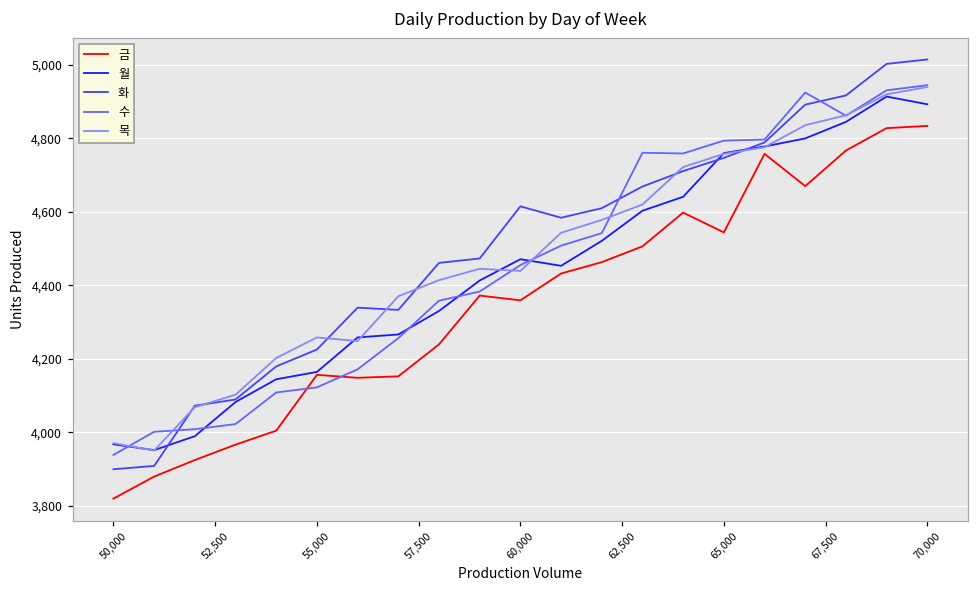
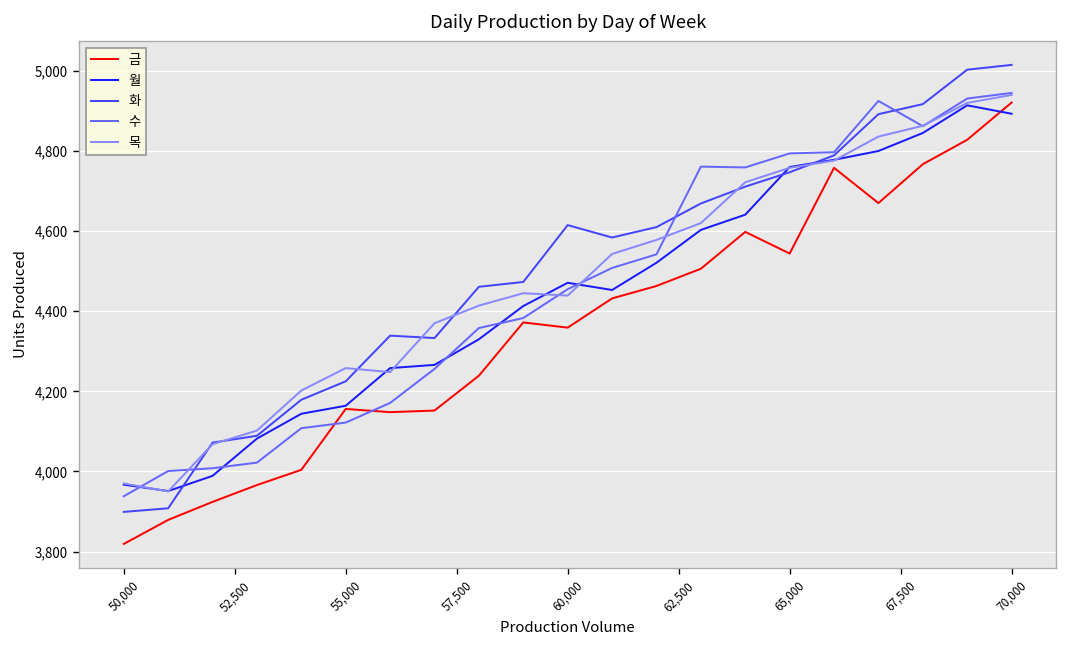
  {
    "금": {
      "50,000": "3,820",
      "55,000": "4,160",
      "60,000": "4,360",
      "65,000": "4,540",
-     "70,000": "4,830"
+     "70,000": "4,920"
    }
  }
